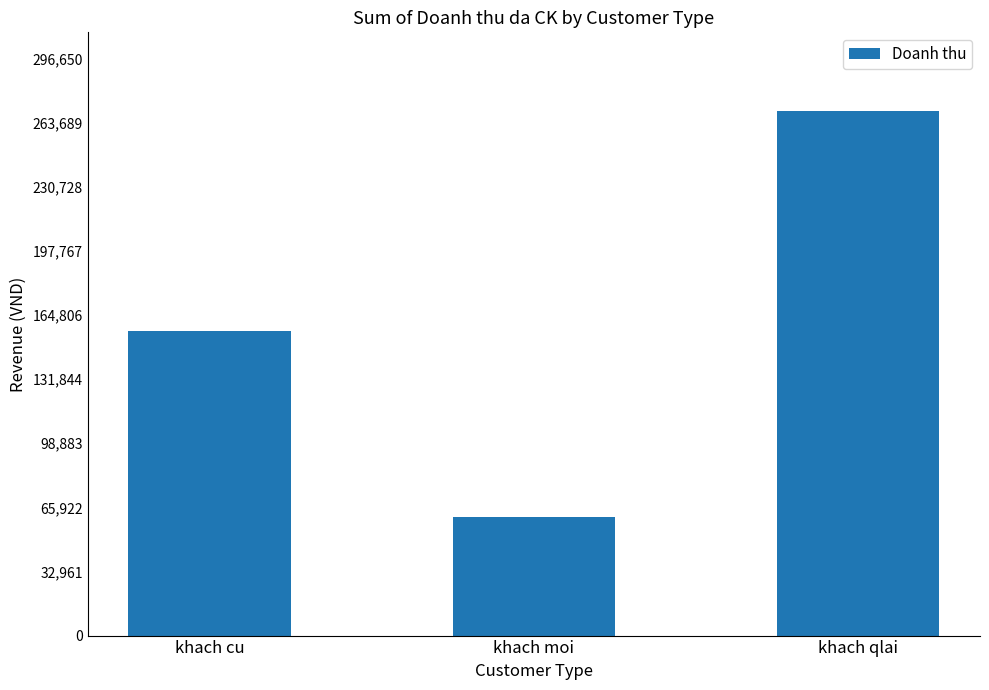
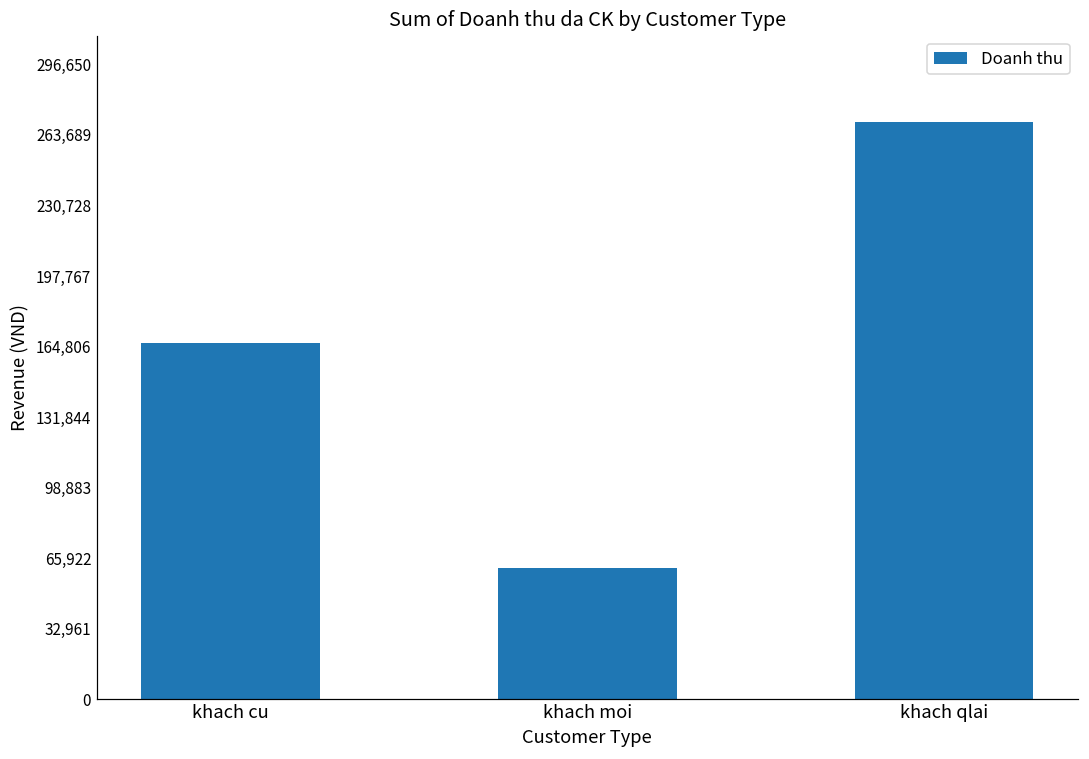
  {
-   "khach cu": "157,000",
+   "khach cu": "166,000",
    "khach moi": "61,000",
    "khach qlai": "270,000"
  }
